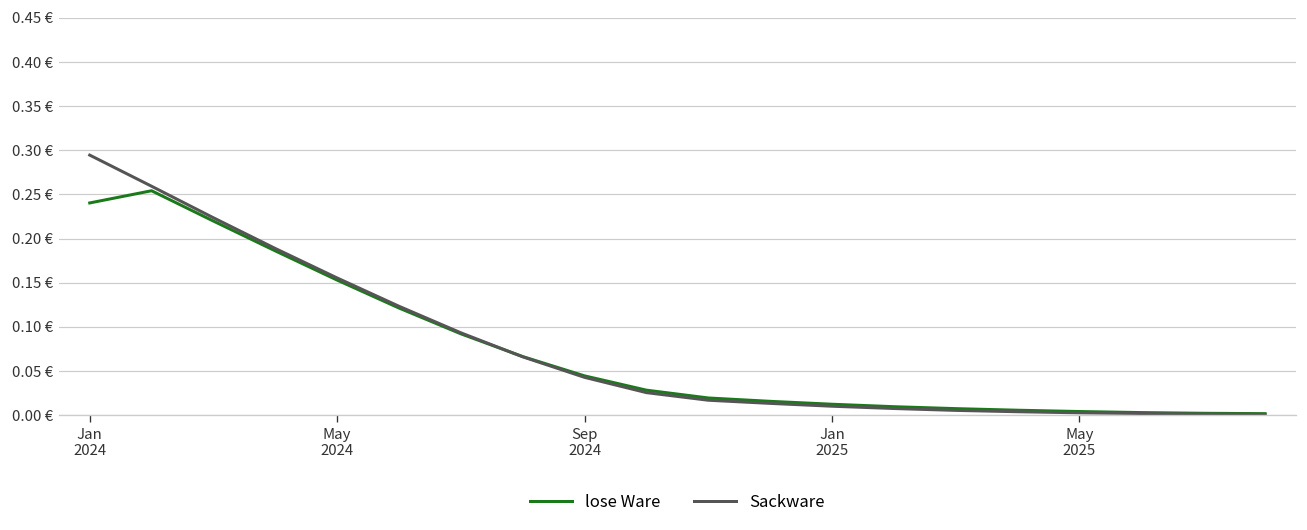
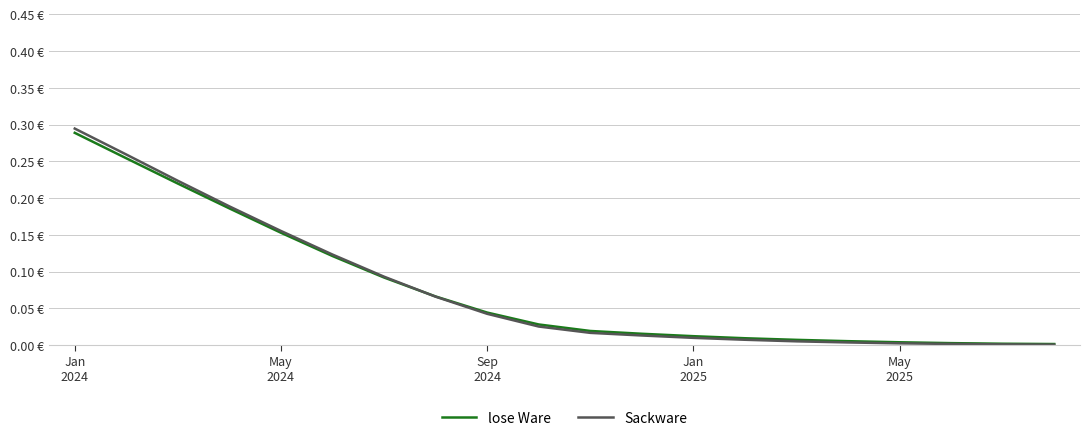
  {
    "lose Ware": {
-     "Jan 2024": "0.24 €"
+     "Jan 2024": "0.29 €"
    },
    "Sackware": {
      "Jan 2024": "0.29 €"
    }
  }
